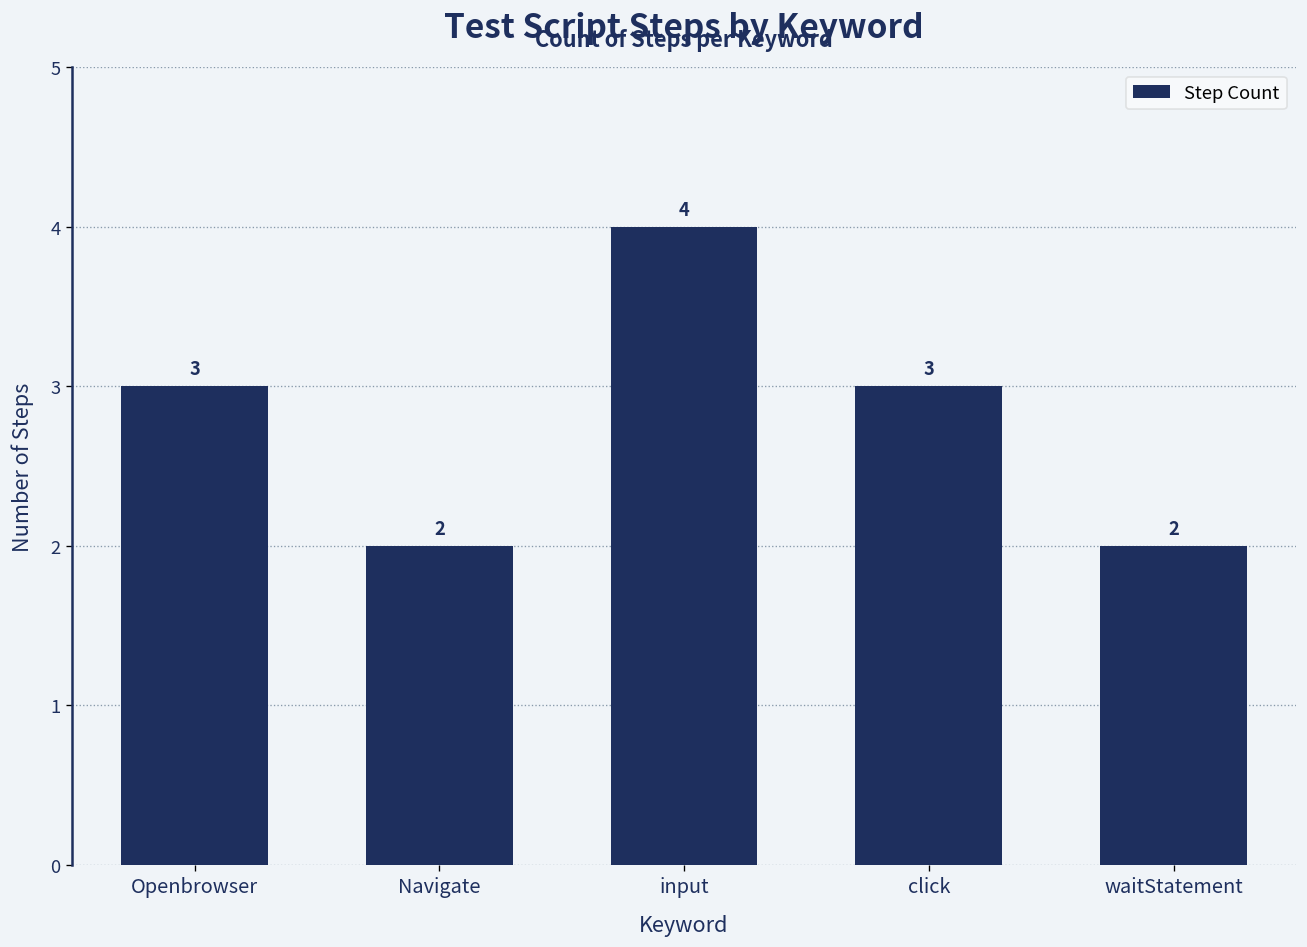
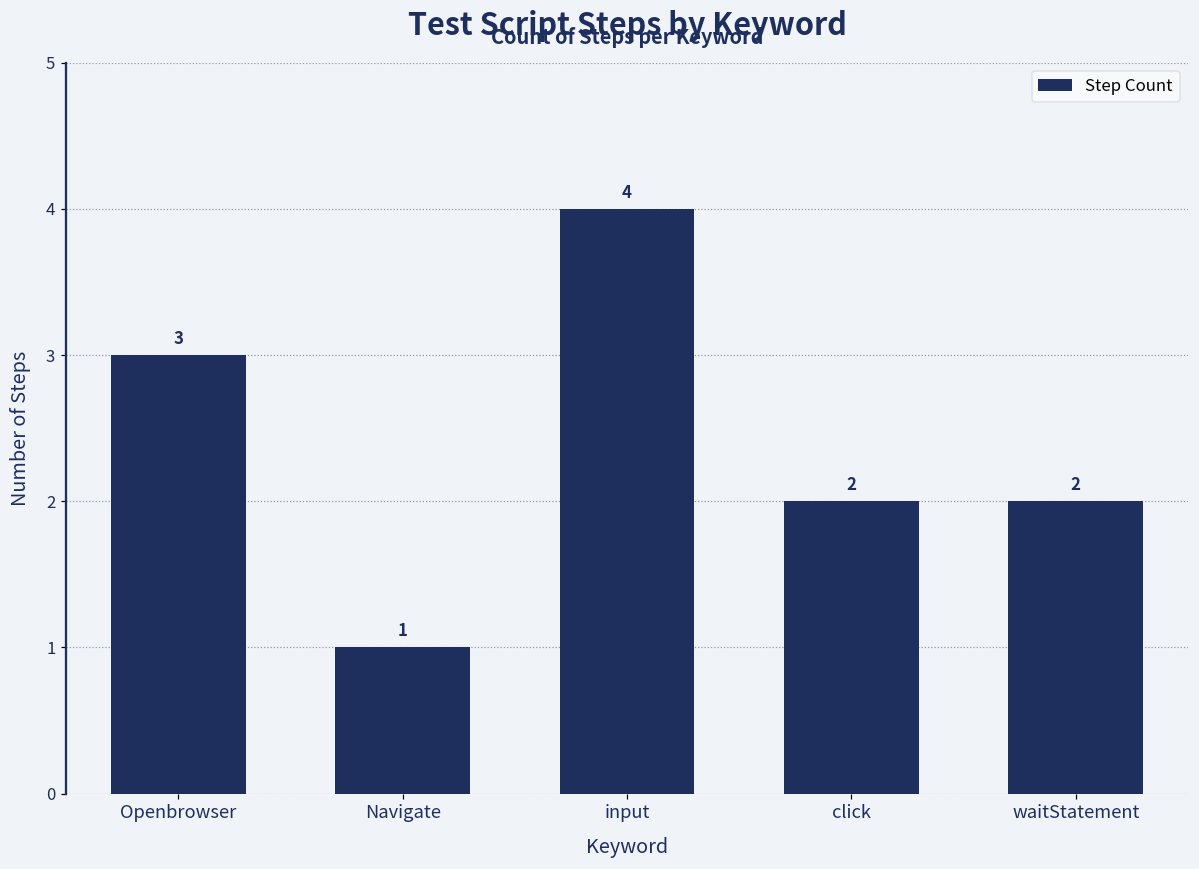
  {
    "Openbrowser": 3,
-   "Navigate": 2,
+   "Navigate": 1,
    "input": 4,
-   "click": 3,
+   "click": 2,
    "waitStatement": 2
  }
